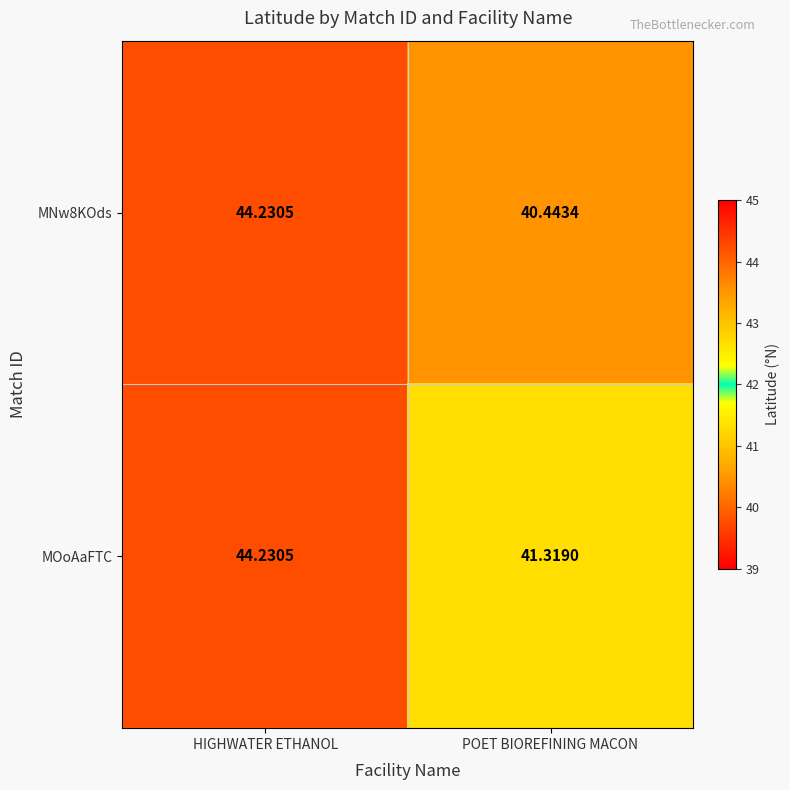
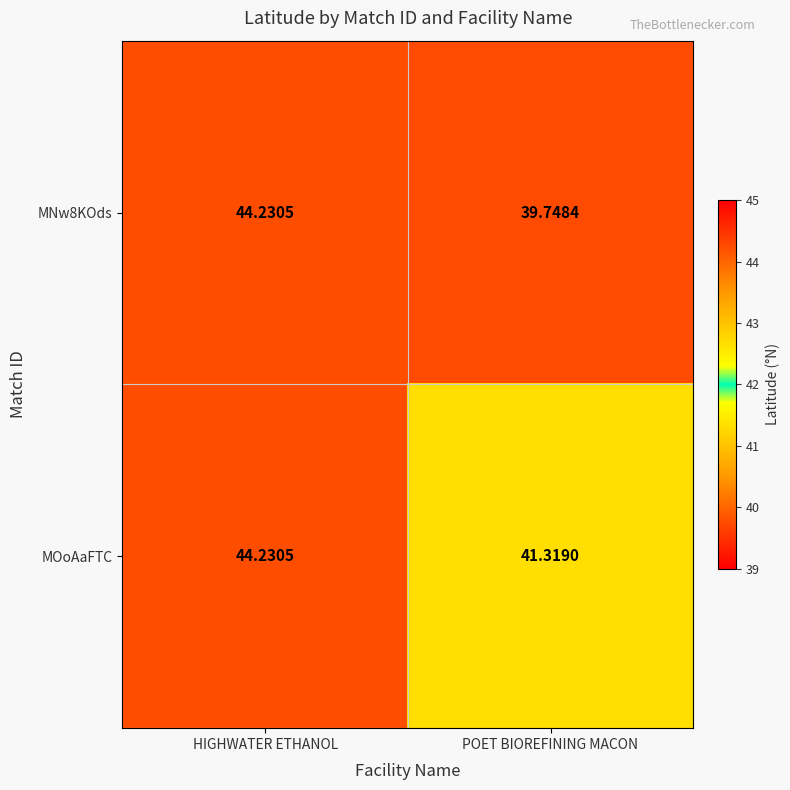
  {
    "MNw8KOds": {
      "HIGHWATER ETHANOL": 44.2305,
-     "POET BIOREFINING MACON": 40.4434
+     "POET BIOREFINING MACON": 39.7484
    },
    "MOoAaFTC": {
      "HIGHWATER ETHANOL": 44.2305,
      "POET BIOREFINING MACON": 41.3190
    }
  }
